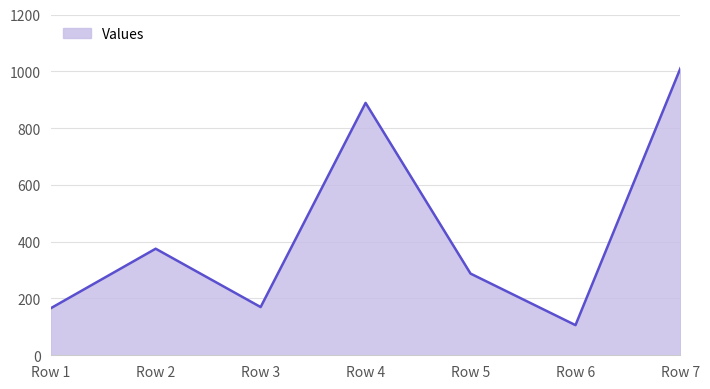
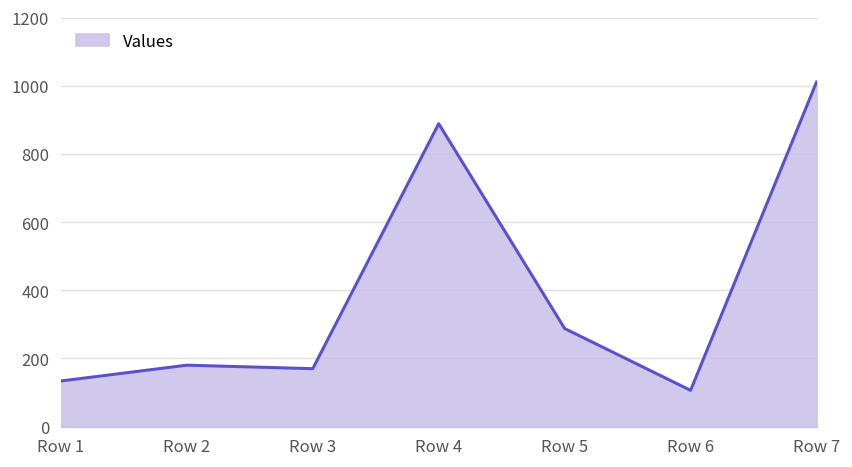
  {
-   "Row 1": 170,
-   "Row 2": 380,
+   "Row 1": 130,
+   "Row 2": 180,
    "Row 3": 170,
    "Row 4": 890,
    "Row 5": 290,
    "Row 6": 110,
    "Row 7": 1010
  }
